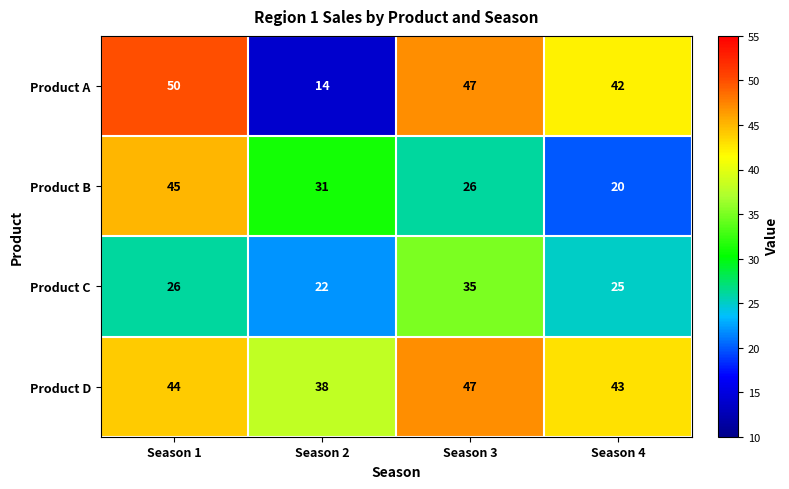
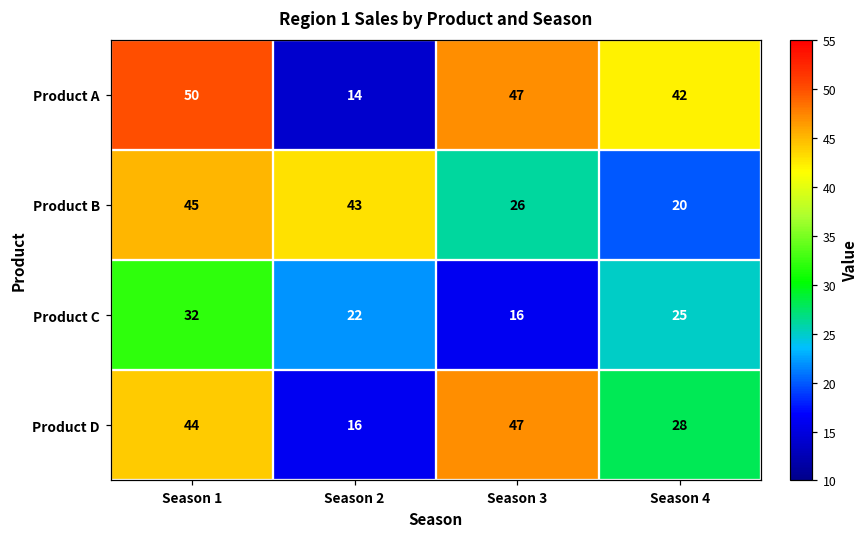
  {
    "Product A": {
      "Season 1": 50,
      "Season 2": 14,
      "Season 3": 47,
      "Season 4": 42
    },
    "Product B": {
      "Season 1": 45,
-     "Season 2": 31,
+     "Season 2": 43,
      "Season 3": 26,
      "Season 4": 20
    },
    "Product C": {
-     "Season 1": 26,
+     "Season 1": 32,
      "Season 2": 22,
-     "Season 3": 35,
+     "Season 3": 16,
      "Season 4": 25
    },
    "Product D": {
      "Season 1": 44,
-     "Season 2": 38,
+     "Season 2": 16,
      "Season 3": 47,
-     "Season 4": 43
+     "Season 4": 28
    }
  }
